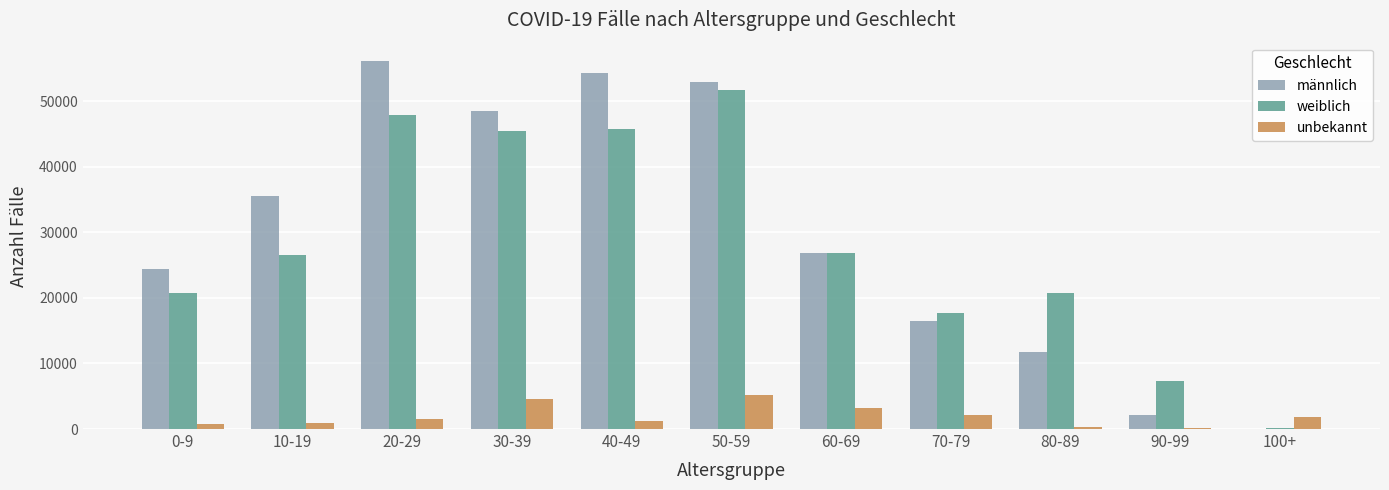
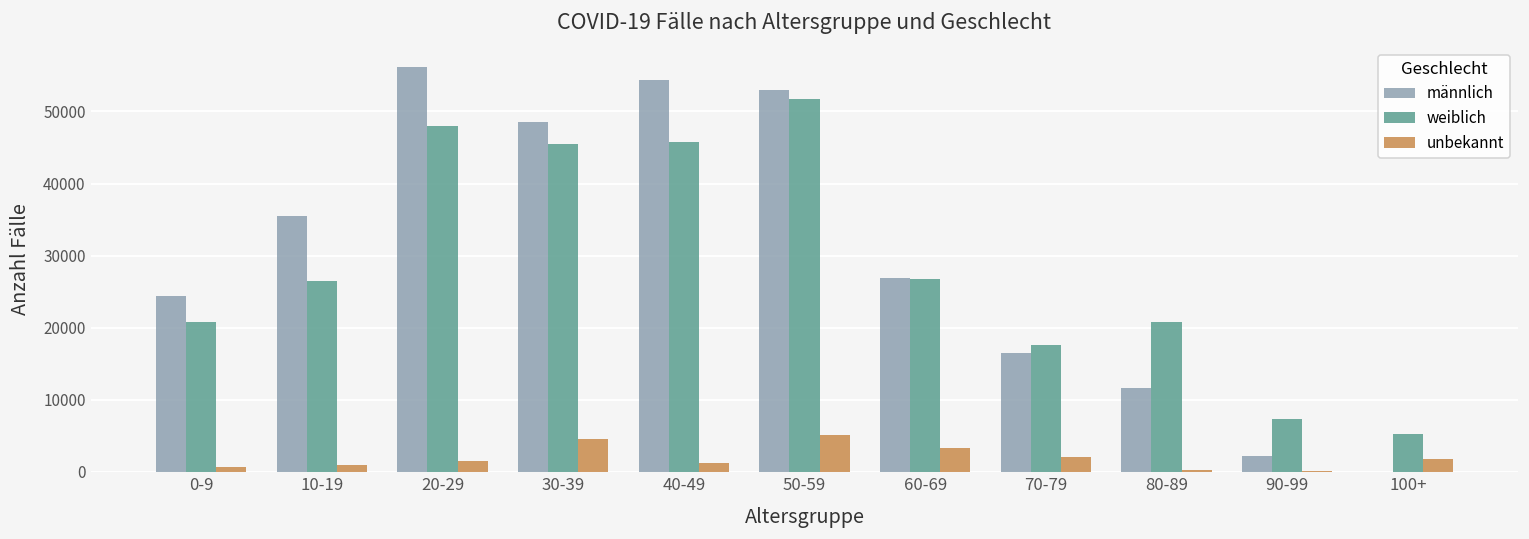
  {
    "männlich": {
      "0-9": 24000,
      "10-19": 36000,
      "20-29": 56000,
      "30-39": 49000,
      "40-49": 54000,
      "50-59": 53000,
      "60-69": 27000,
      "70-79": 16000,
      "80-89": 12000,
      "90-99": 2000
    },
    "weiblich": {
      "0-9": 21000,
      "10-19": 27000,
      "20-29": 48000,
      "30-39": 46000,
      "40-49": 46000,
      "50-59": 52000,
      "60-69": 27000,
      "70-79": 18000,
      "80-89": 21000,
      "90-99": 7000,
-     "100+": 0
+     "100+": 5000
    },
    "unbekannt": {
      "0-9": 1000,
      "10-19": 1000,
      "20-29": 1000,
      "30-39": 5000,
      "40-49": 1000,
      "50-59": 5000,
      "60-69": 3000,
      "70-79": 2000,
      "100+": 2000
    }
  }
